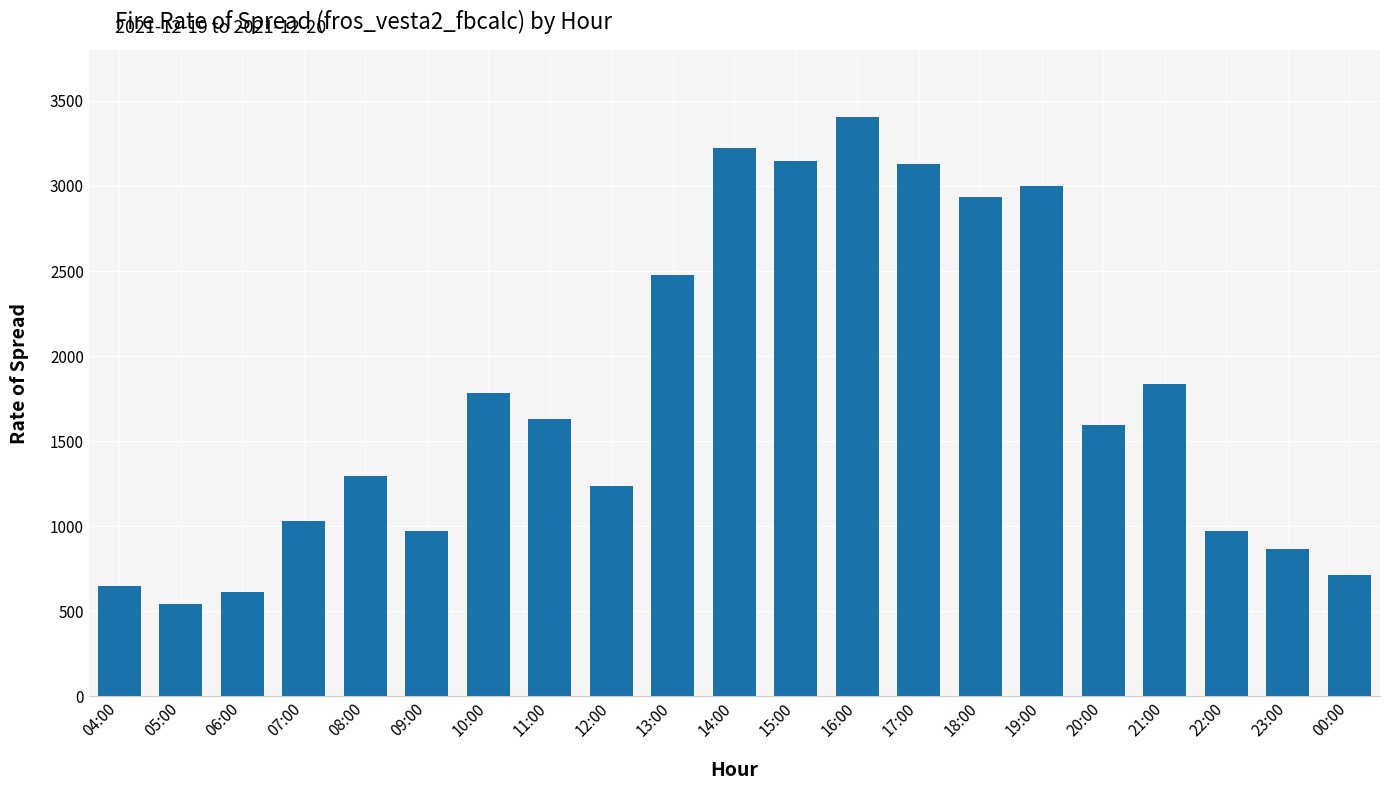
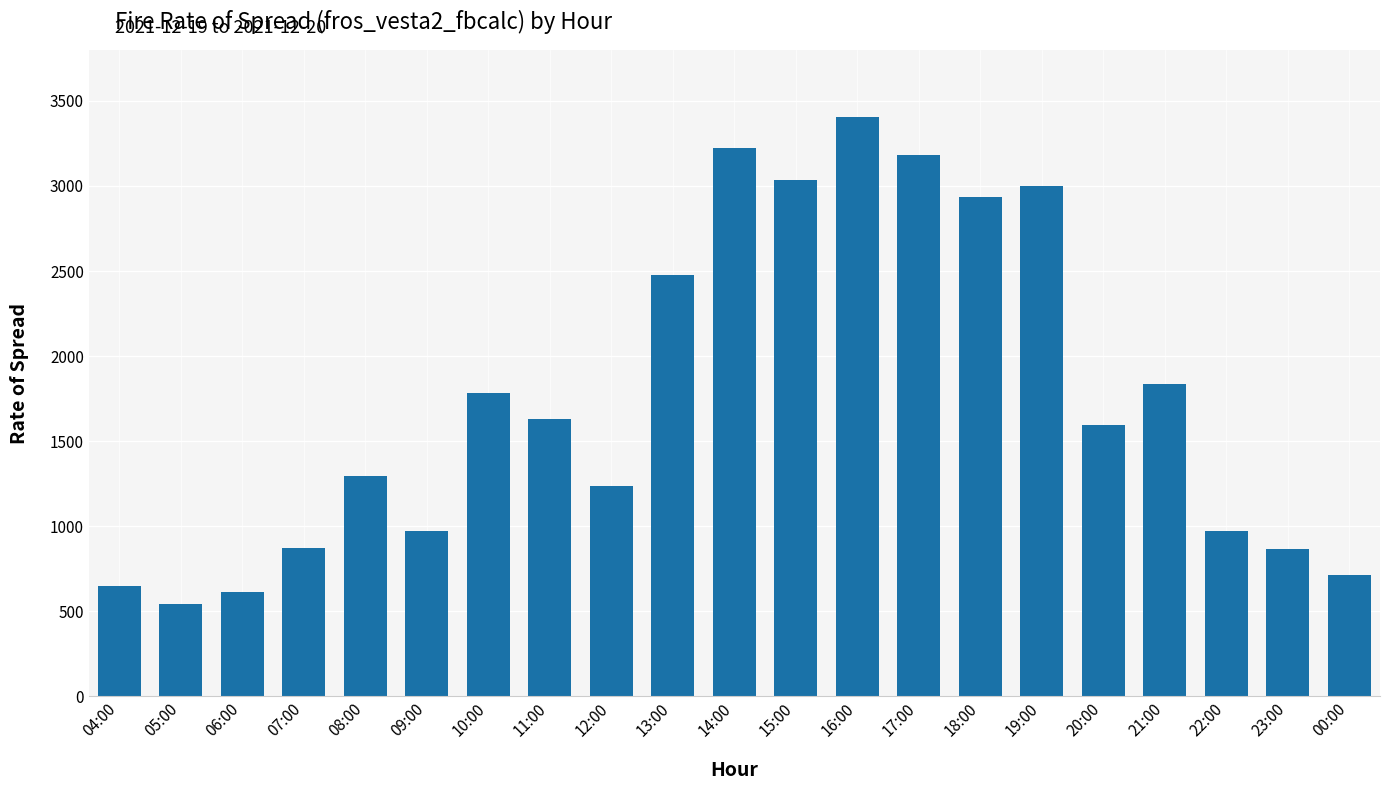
  {
    "04:00": 650,
    "05:00": 540,
    "06:00": 610,
-   "07:00": 1030,
+   "07:00": 870,
    "08:00": 1300,
    "09:00": 970,
    "10:00": 1780,
    "11:00": 1630,
    "12:00": 1230,
    "13:00": 2480,
    "14:00": 3220,
-   "15:00": 3150,
+   "15:00": 3030,
    "16:00": 3410,
-   "17:00": 3130,
+   "17:00": 3180,
    "18:00": 2930,
    "19:00": 3000,
    "20:00": 1590,
    "21:00": 1830,
    "22:00": 970,
    "23:00": 860,
    "00:00": 720
  }
